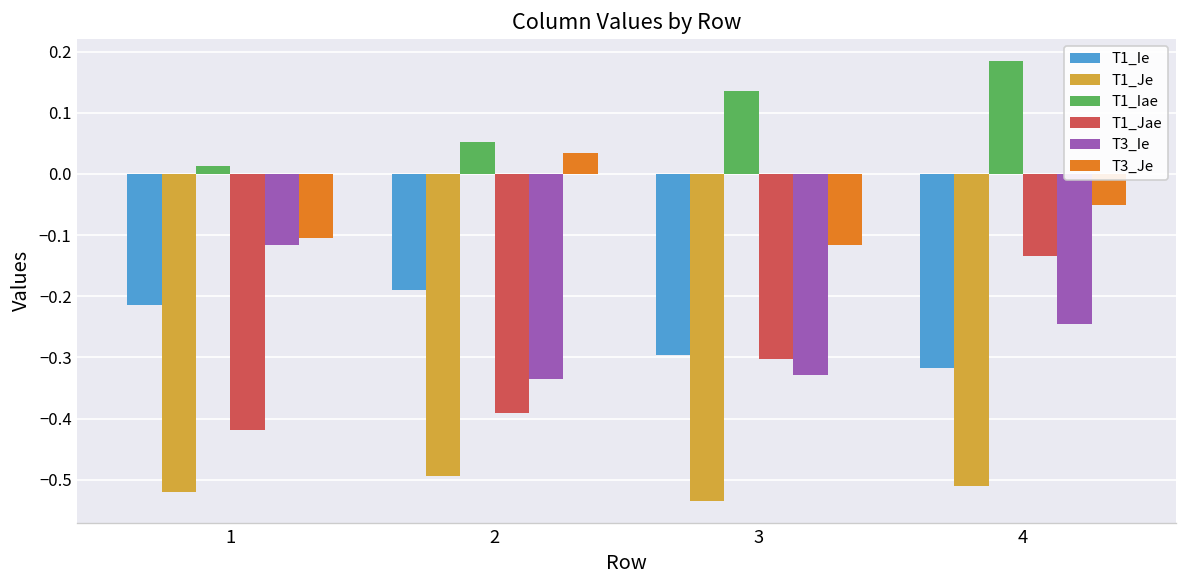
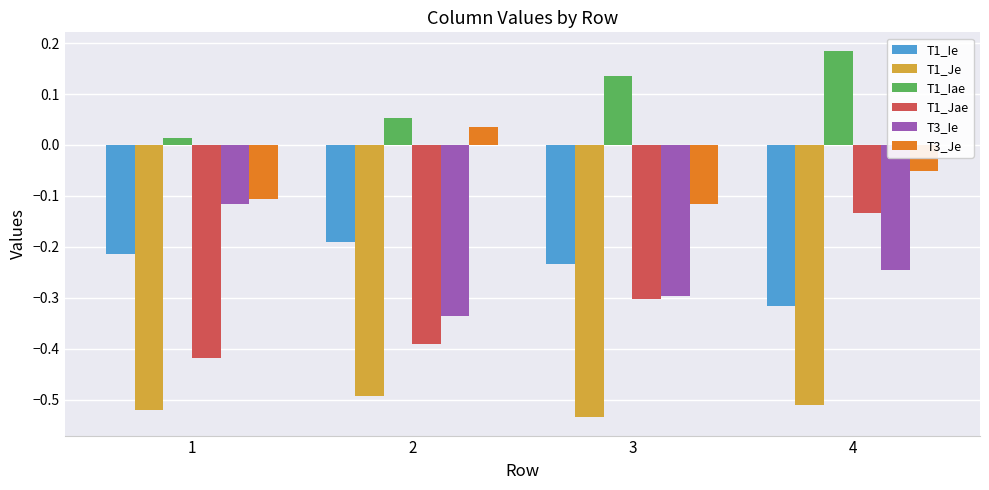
  {
    "T1_Ie": {
      "1": -0.21,
      "2": -0.19,
-     "3": -0.30,
+     "3": -0.23,
      "4": -0.32
    },
    "T1_Iae": {
      "1": 0.01,
      "2": 0.05,
      "3": 0.14,
      "4": 0.19
    },
    "T1_Jae": {
      "1": -0.42,
      "2": -0.39,
      "3": -0.30,
      "4": -0.13
    },
    "T3_Ie": {
      "1": -0.12,
      "2": -0.34,
-     "3": -0.33,
+     "3": -0.30,
      "4": -0.25
    }
  }
